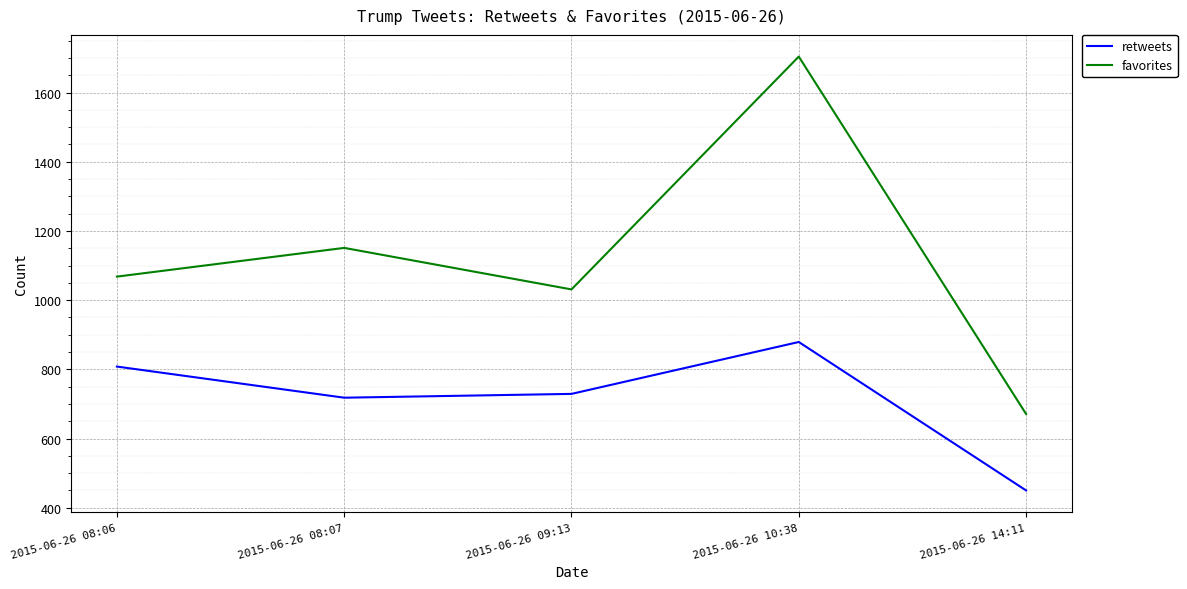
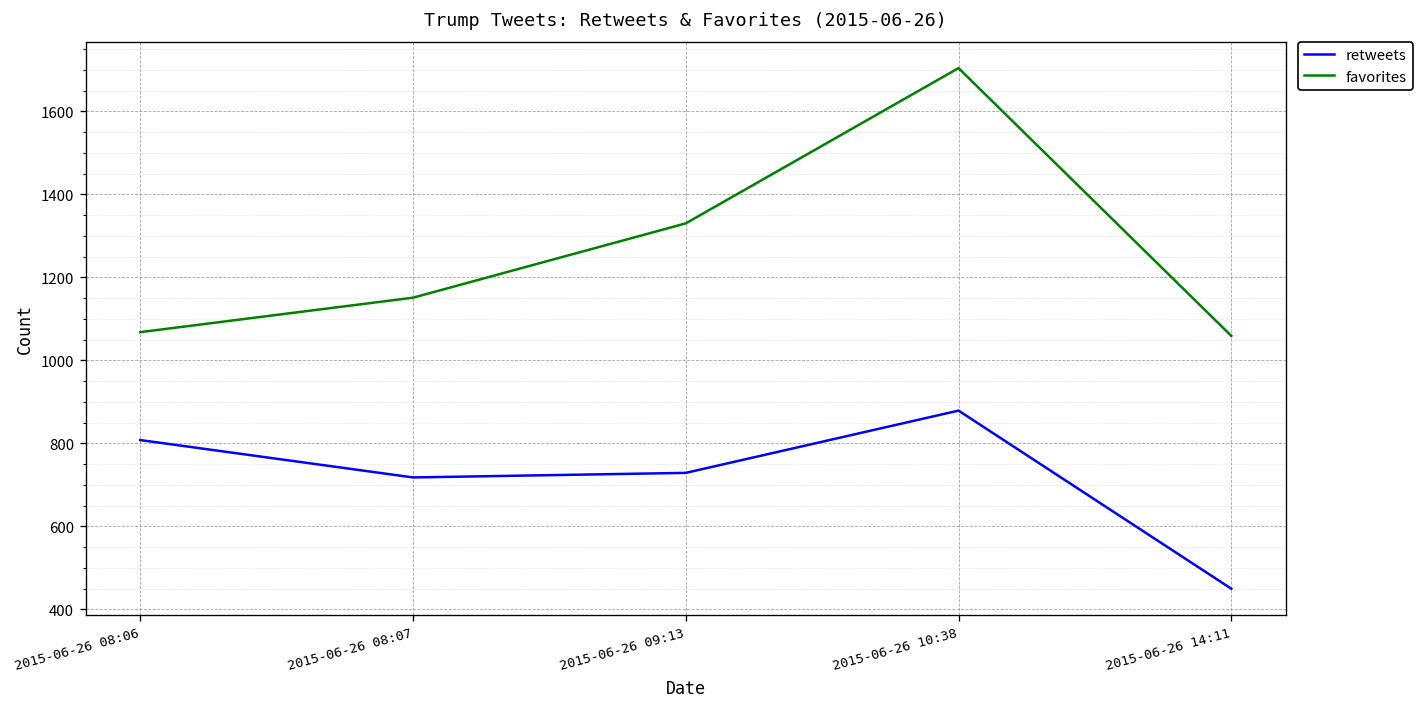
  {
    "retweets": {
      "2015-06-26 08:06": 810,
      "2015-06-26 08:07": 720,
      "2015-06-26 09:13": 730,
      "2015-06-26 10:38": 880,
      "2015-06-26 14:11": 450
    },
    "favorites": {
      "2015-06-26 08:06": 1070,
      "2015-06-26 08:07": 1150,
-     "2015-06-26 09:13": 1030,
+     "2015-06-26 09:13": 1330,
      "2015-06-26 10:38": 1700,
-     "2015-06-26 14:11": 670
+     "2015-06-26 14:11": 1060
    }
  }
